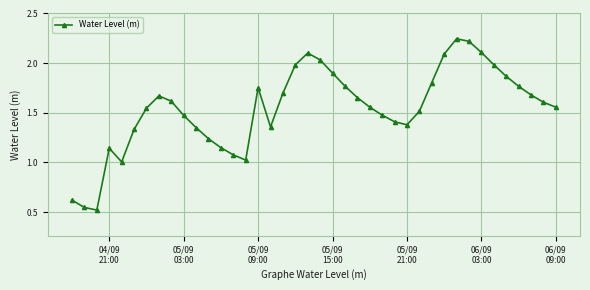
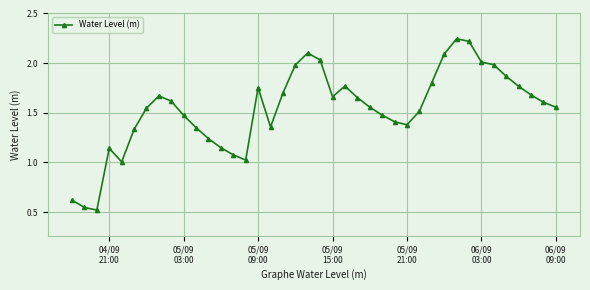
  {
    "04/09 21:00": 1.1,
    "05/09 03:00": 1.5,
    "05/09 09:00": 1.8,
-   "05/09 15:00": 1.9,
+   "05/09 15:00": 1.7,
    "05/09 21:00": 1.4,
-   "06/09 03:00": 2.1,
+   "06/09 03:00": 2.0,
    "06/09 09:00": 1.6
  }
